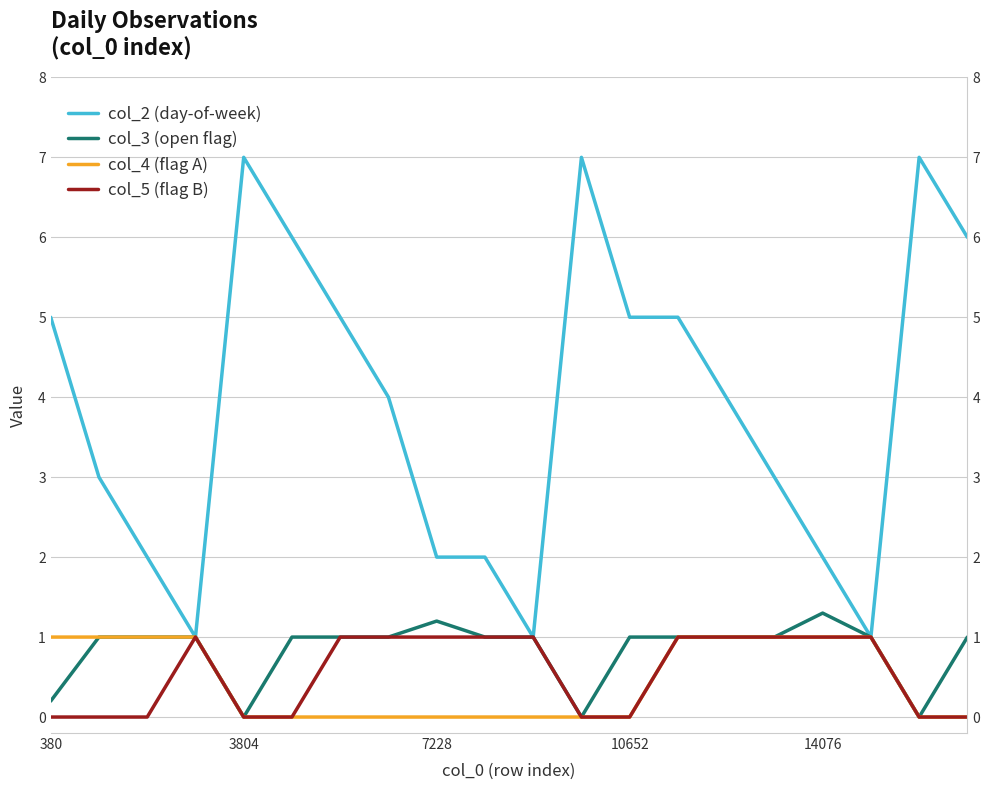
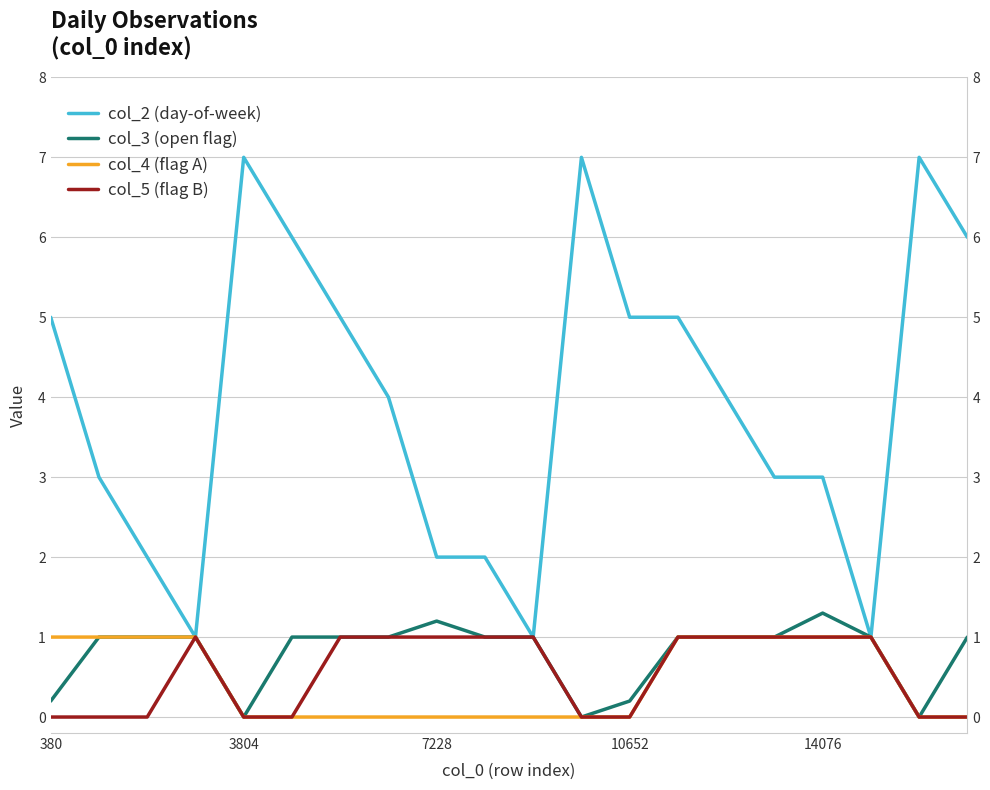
  {
    "col_2 (day-of-week)": {
      "380": 5,
      "3804": 7,
      "7228": 2,
      "10652": 5,
-     "14076": 2
+     "14076": 3
    },
    "col_3 (open flag)": {
      "380": 0.2,
      "7228": 1.2,
-     "10652": 1.0,
+     "10652": 0.2,
      "14076": 1.3
    },
    "col_4 (flag A)": {
      "380": 1.0,
      "7228": 0.0
    },
    "col_5 (flag B)": {
      "380": 0.0,
      "7228": 1.0
    }
  }
